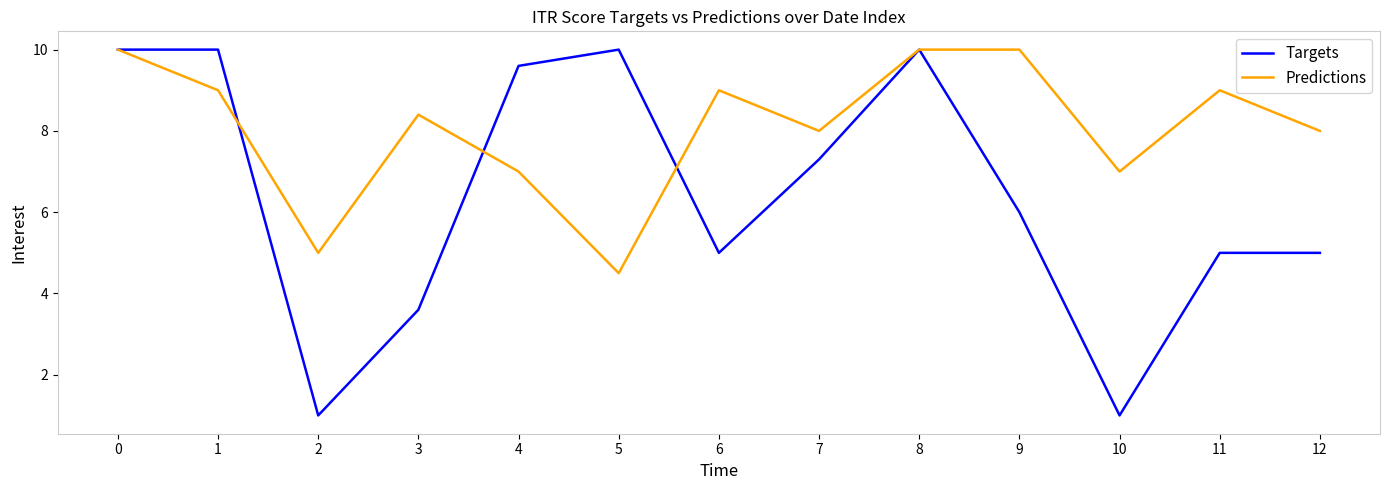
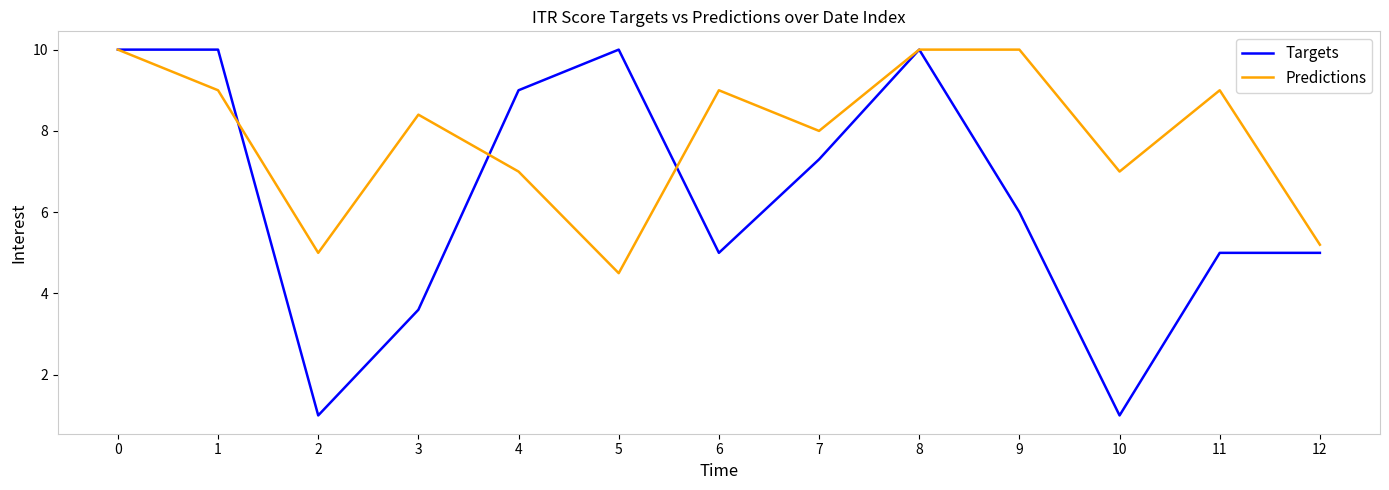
  {
    "Targets": {
      "1": 10.0,
      "2": 1.0,
      "3": 3.6,
-     "4": 9.6,
+     "4": 9.0,
      "5": 10.0,
      "6": 5.0,
      "7": 7.3,
      "9": 6.0,
      "10": 1.0,
      "11": 5.0,
      "12": 5.0
    },
    "Predictions": {
      "1": 9.0,
      "2": 5.0,
      "3": 8.4,
      "4": 7.0,
      "5": 4.5,
      "6": 9.0,
      "7": 8.0,
      "9": 10.0,
      "10": 7.0,
      "11": 9.0,
-     "12": 8.0
+     "12": 5.2
    }
  }
